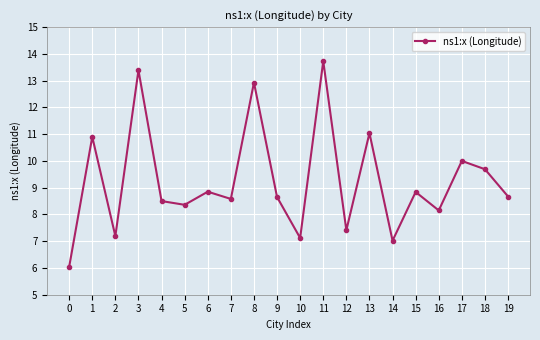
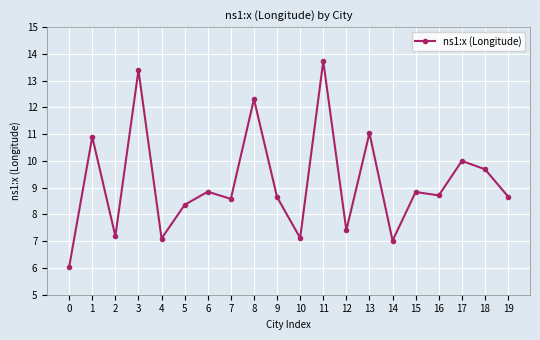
  {
    "0": 6.0,
    "1": 10.9,
    "2": 7.2,
    "3": 13.4,
-   "4": 8.5,
+   "4": 7.1,
    "5": 8.4,
    "6": 8.9,
    "7": 8.6,
-   "8": 12.9,
+   "8": 12.3,
    "9": 8.7,
    "10": 7.1,
    "11": 13.7,
    "12": 7.4,
    "13": 11.0,
    "14": 7.0,
    "15": 8.8,
-   "16": 8.2,
+   "16": 8.7,
    "17": 10.0,
    "18": 9.7,
    "19": 8.7
  }
